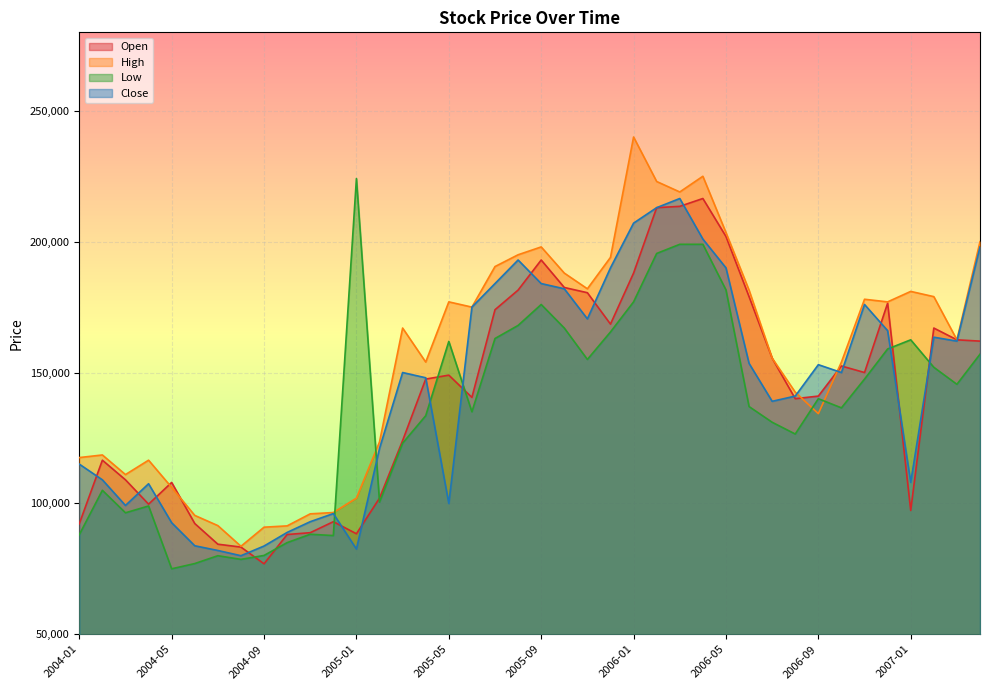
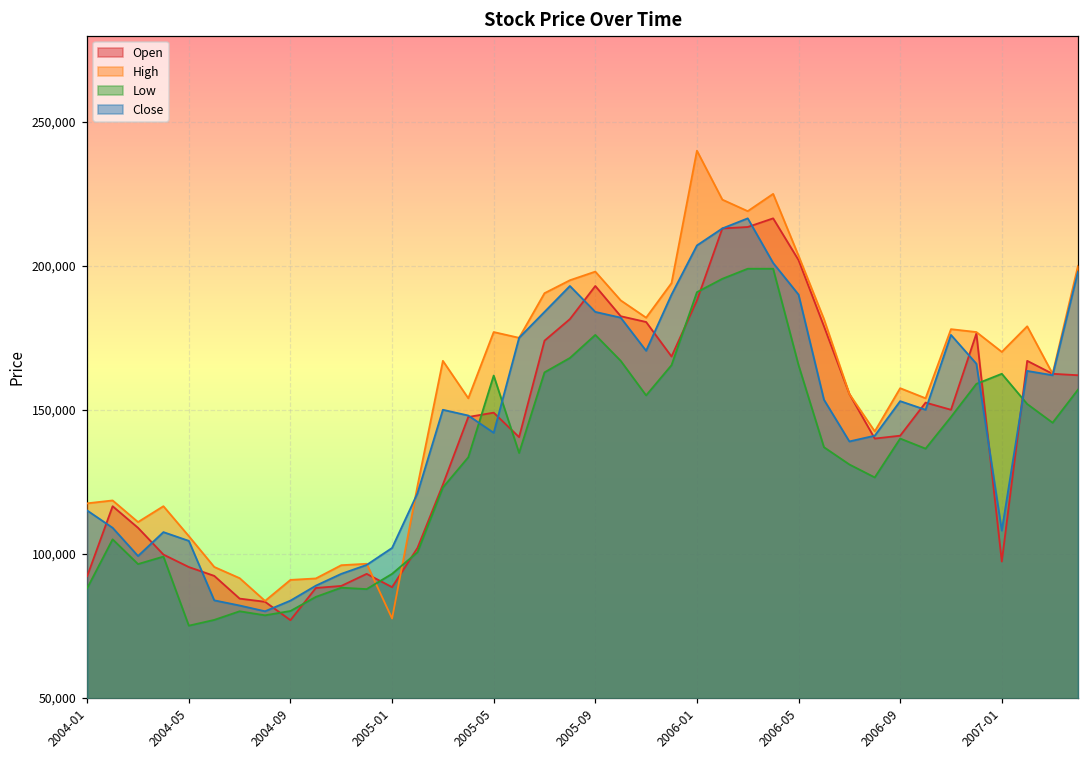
  {
    "Open": {
      "2004-01": "92,000",
-     "2004-05": "108,000",
+     "2004-05": "95,000",
      "2004-09": "77,000",
      "2005-01": "88,000",
      "2005-05": "149,000",
      "2005-09": "193,000",
      "2006-01": "188,000",
      "2006-05": "202,000",
      "2006-09": "141,000",
      "2007-01": "97,000"
    },
    "High": {
      "2004-01": "118,000",
      "2004-05": "106,000",
      "2004-09": "91,000",
-     "2005-01": "102,000",
+     "2005-01": "77,000",
      "2005-05": "177,000",
      "2005-09": "198,000",
      "2006-01": "240,000",
      "2006-05": "204,000",
-     "2006-09": "134,000",
-     "2007-01": "181,000"
+     "2006-09": "158,000",
+     "2007-01": "170,000"
    },
    "Low": {
      "2004-01": "88,000",
      "2004-05": "75,000",
      "2004-09": "80,000",
-     "2005-01": "224,000",
+     "2005-01": "93,000",
      "2005-05": "162,000",
      "2005-09": "176,000",
-     "2006-01": "177,000",
-     "2006-05": "182,000",
+     "2006-01": "191,000",
+     "2006-05": "166,000",
      "2006-09": "140,000",
      "2007-01": "163,000"
    },
    "Close": {
      "2004-01": "115,000",
-     "2004-05": "93,000",
+     "2004-05": "104,000",
      "2004-09": "84,000",
-     "2005-01": "83,000",
-     "2005-05": "100,000",
+     "2005-01": "102,000",
+     "2005-05": "142,000",
      "2005-09": "184,000",
      "2006-01": "207,000",
      "2006-05": "190,000",
      "2006-09": "153,000",
      "2007-01": "108,000"
    }
  }
